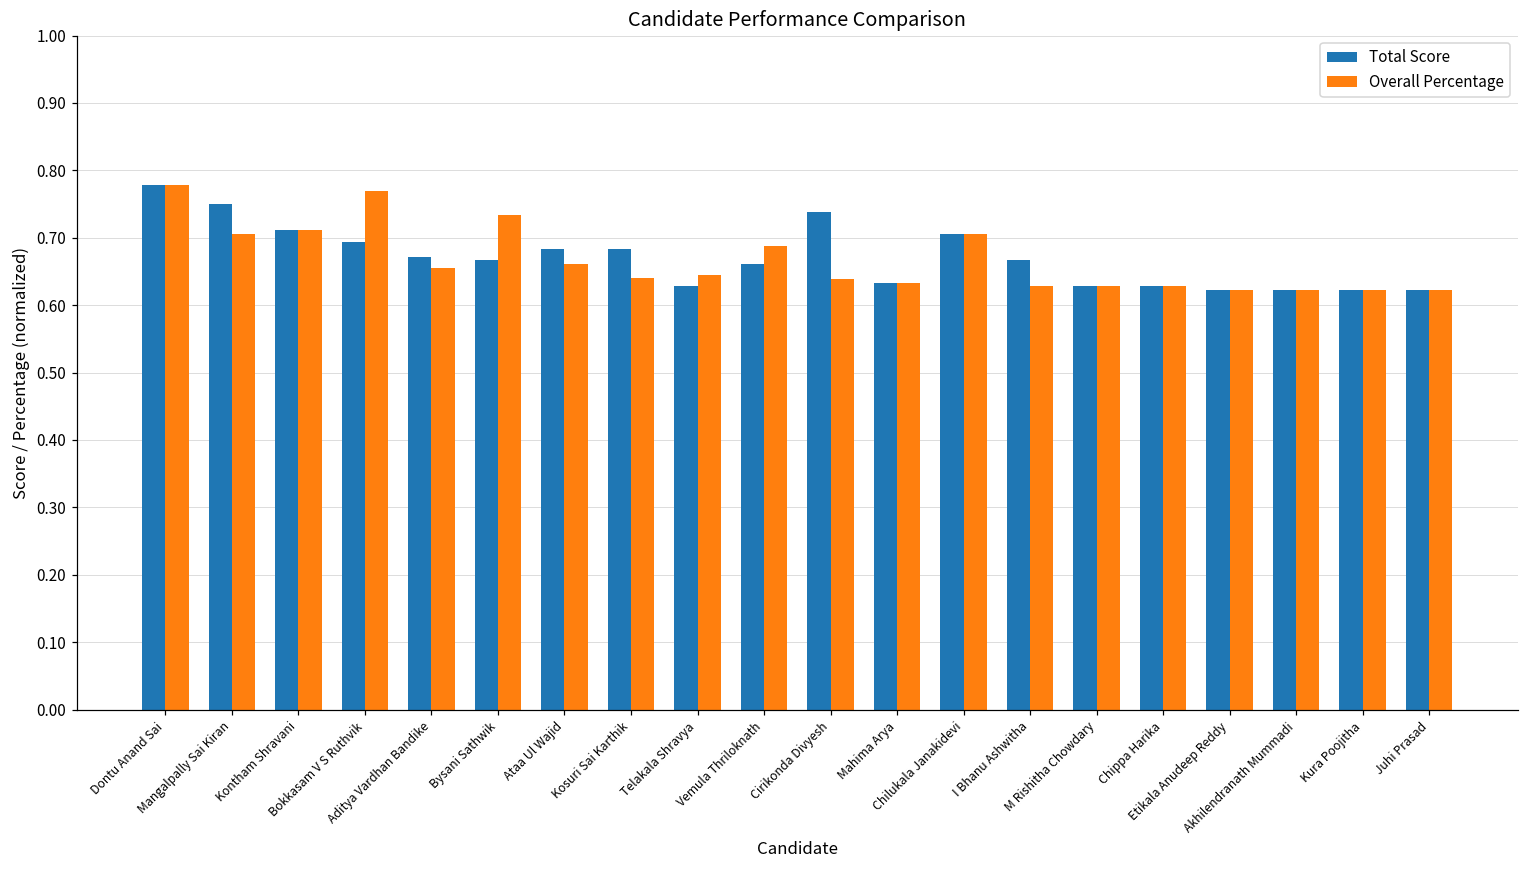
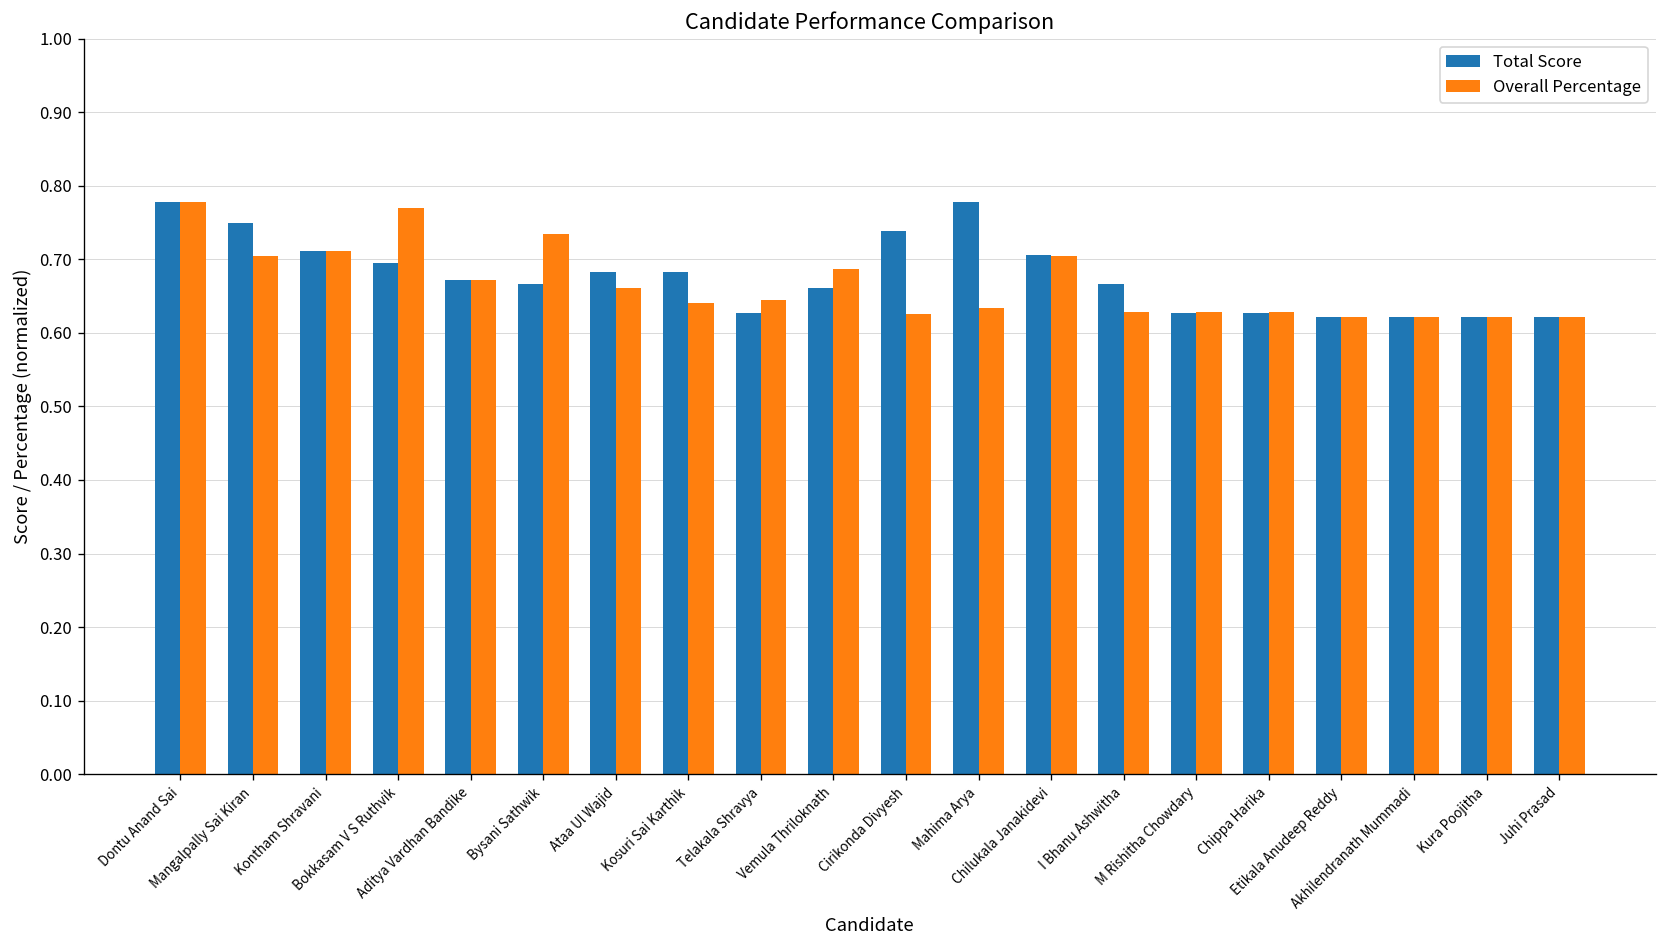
  {
    "Total Score": {
      "Dontu Anand Sai": 0.78,
      "Mangalpally Sai Kiran": 0.75,
      "Kontham Shravani": 0.71,
      "Bokkasam V S Ruthvik": 0.69,
      "Aditya Vardhan Bandike": 0.67,
      "Bysani Sathwik": 0.67,
      "Ataa Ul Wajid": 0.68,
      "Kosuri Sai Karthik": 0.68,
      "Telakala Shravya": 0.63,
      "Vemula Thriloknath": 0.66,
      "Cirikonda Divyesh": 0.74,
-     "Mahima Arya": 0.63,
+     "Mahima Arya": 0.78,
      "Chilukala Janakidevi": 0.71,
      "I Bhanu Ashwitha": 0.67,
      "M Rishitha Chowdary": 0.63,
      "Chippa Harika": 0.63,
      "Etikala Anudeep Reddy": 0.62,
      "Akhilendranath Mummadi": 0.62,
      "Kura Poojitha": 0.62,
      "Juhi Prasad": 0.62
    },
    "Overall Percentage": {
      "Dontu Anand Sai": 0.78,
      "Mangalpally Sai Kiran": 0.71,
      "Kontham Shravani": 0.71,
      "Bokkasam V S Ruthvik": 0.77,
-     "Aditya Vardhan Bandike": 0.66,
+     "Aditya Vardhan Bandike": 0.67,
      "Bysani Sathwik": 0.73,
      "Ataa Ul Wajid": 0.66,
      "Kosuri Sai Karthik": 0.64,
      "Telakala Shravya": 0.64,
      "Vemula Thriloknath": 0.69,
-     "Cirikonda Divyesh": 0.64,
+     "Cirikonda Divyesh": 0.63,
      "Mahima Arya": 0.63,
      "Chilukala Janakidevi": 0.71,
      "I Bhanu Ashwitha": 0.63,
      "M Rishitha Chowdary": 0.63,
      "Chippa Harika": 0.63,
      "Etikala Anudeep Reddy": 0.62,
      "Akhilendranath Mummadi": 0.62,
      "Kura Poojitha": 0.62,
      "Juhi Prasad": 0.62
    }
  }
